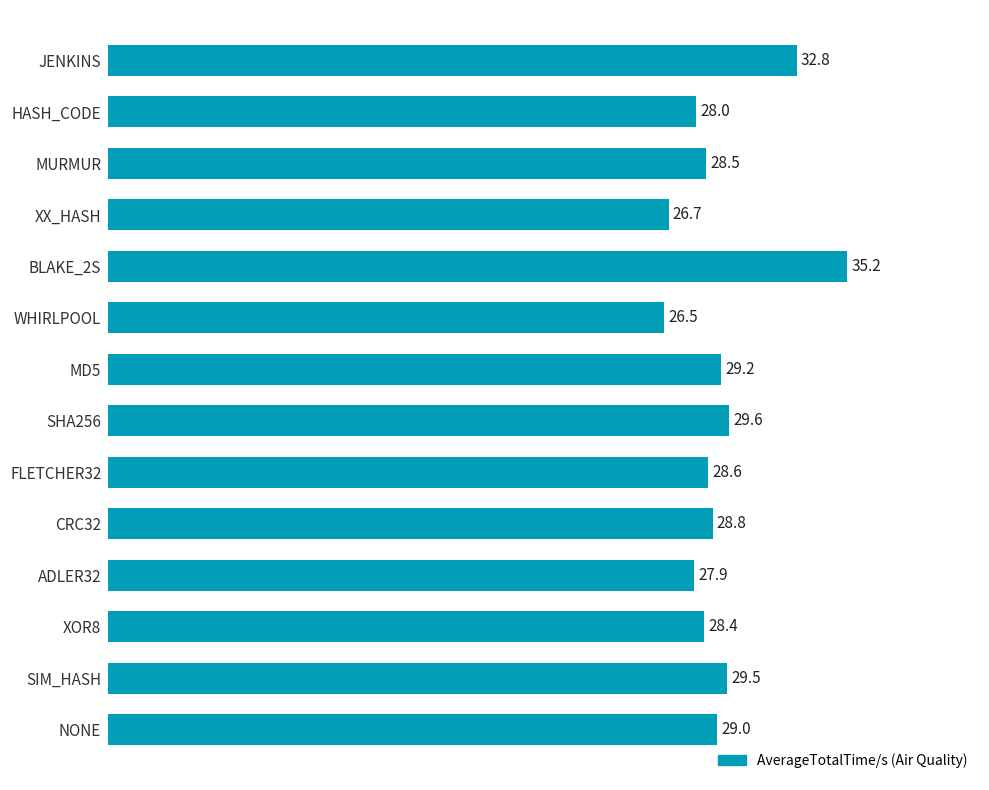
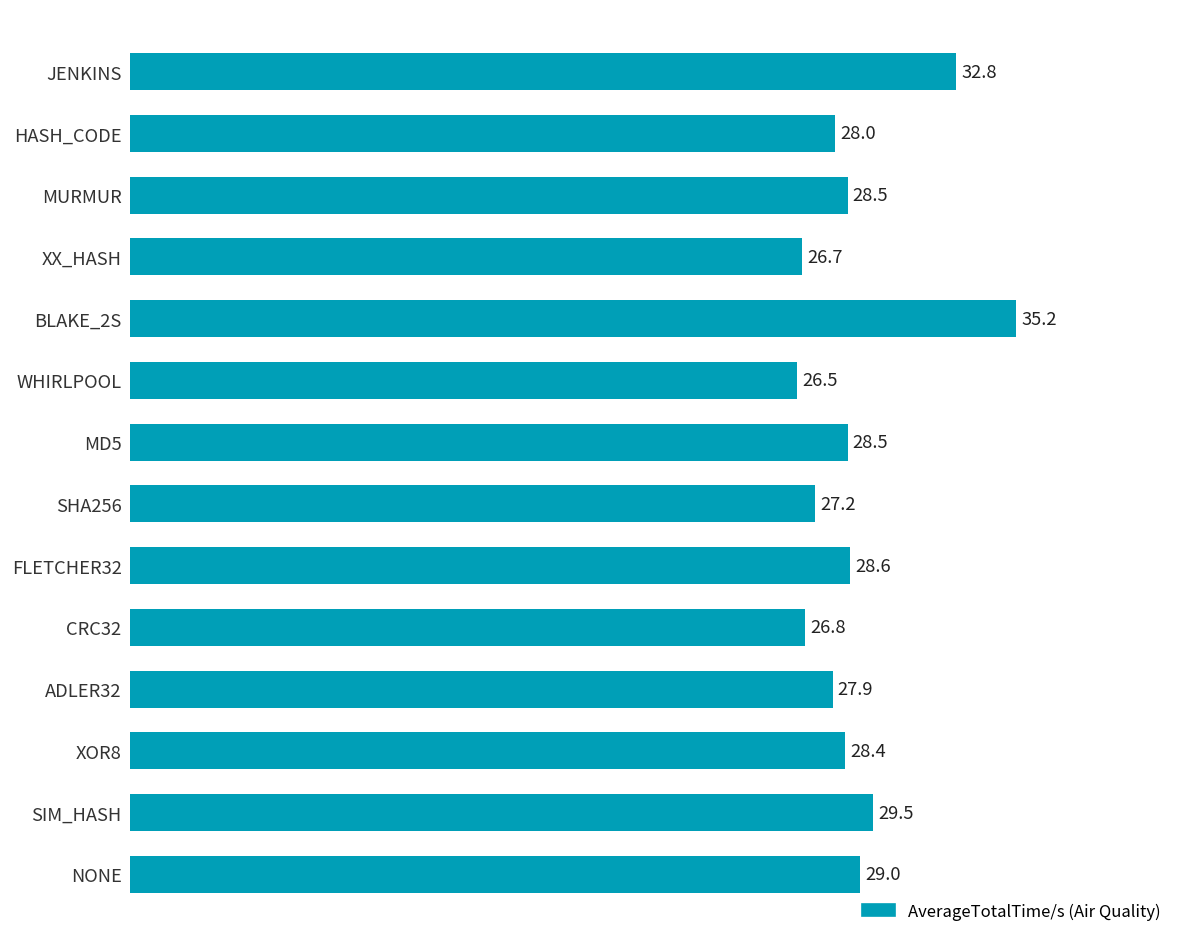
  {
    "JENKINS": 32.8,
    "HASH_CODE": 28.0,
    "MURMUR": 28.5,
    "XX_HASH": 26.7,
    "BLAKE_2S": 35.2,
    "WHIRLPOOL": 26.5,
-   "MD5": 29.2,
-   "SHA256": 29.6,
+   "MD5": 28.5,
+   "SHA256": 27.2,
    "FLETCHER32": 28.6,
-   "CRC32": 28.8,
+   "CRC32": 26.8,
    "ADLER32": 27.9,
    "XOR8": 28.4,
    "SIM_HASH": 29.5,
    "NONE": 29.0
  }
